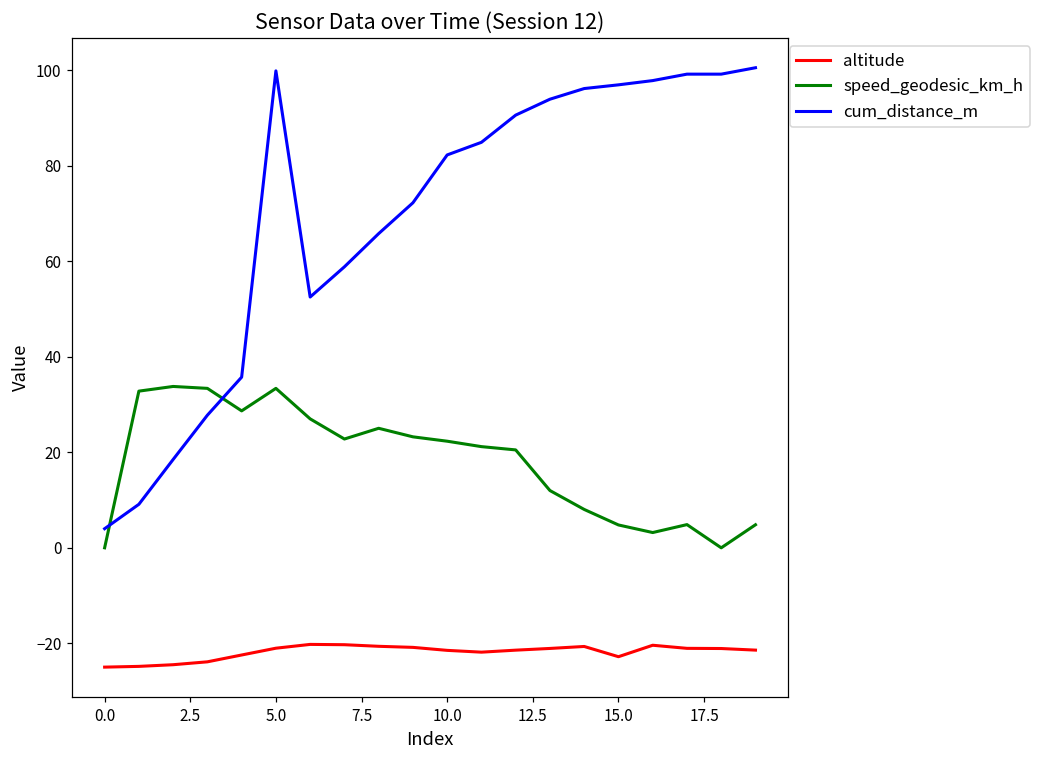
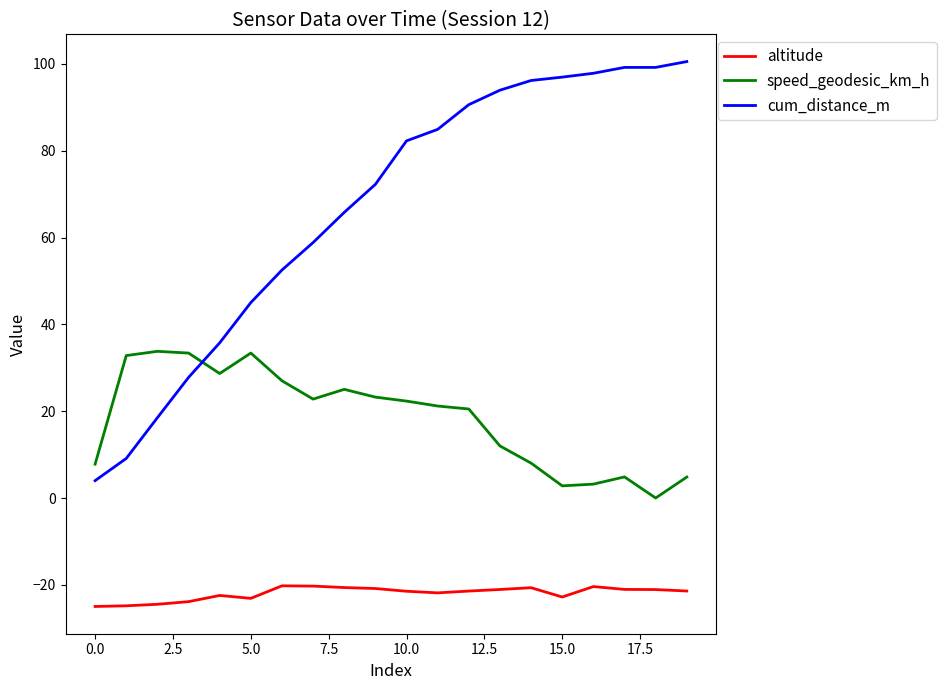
  {
    "altitude": {
      "0.0": -25,
-     "5.0": -21,
+     "5.0": -23,
      "10.0": -21,
      "15.0": -23
    },
    "speed_geodesic_km_h": {
-     "0.0": 0,
+     "0.0": 8,
      "5.0": 33,
      "10.0": 22,
-     "15.0": 5
+     "15.0": 3
    },
    "cum_distance_m": {
      "0.0": 4,
-     "5.0": 100,
+     "5.0": 45,
      "10.0": 82,
      "15.0": 97
    }
  }
